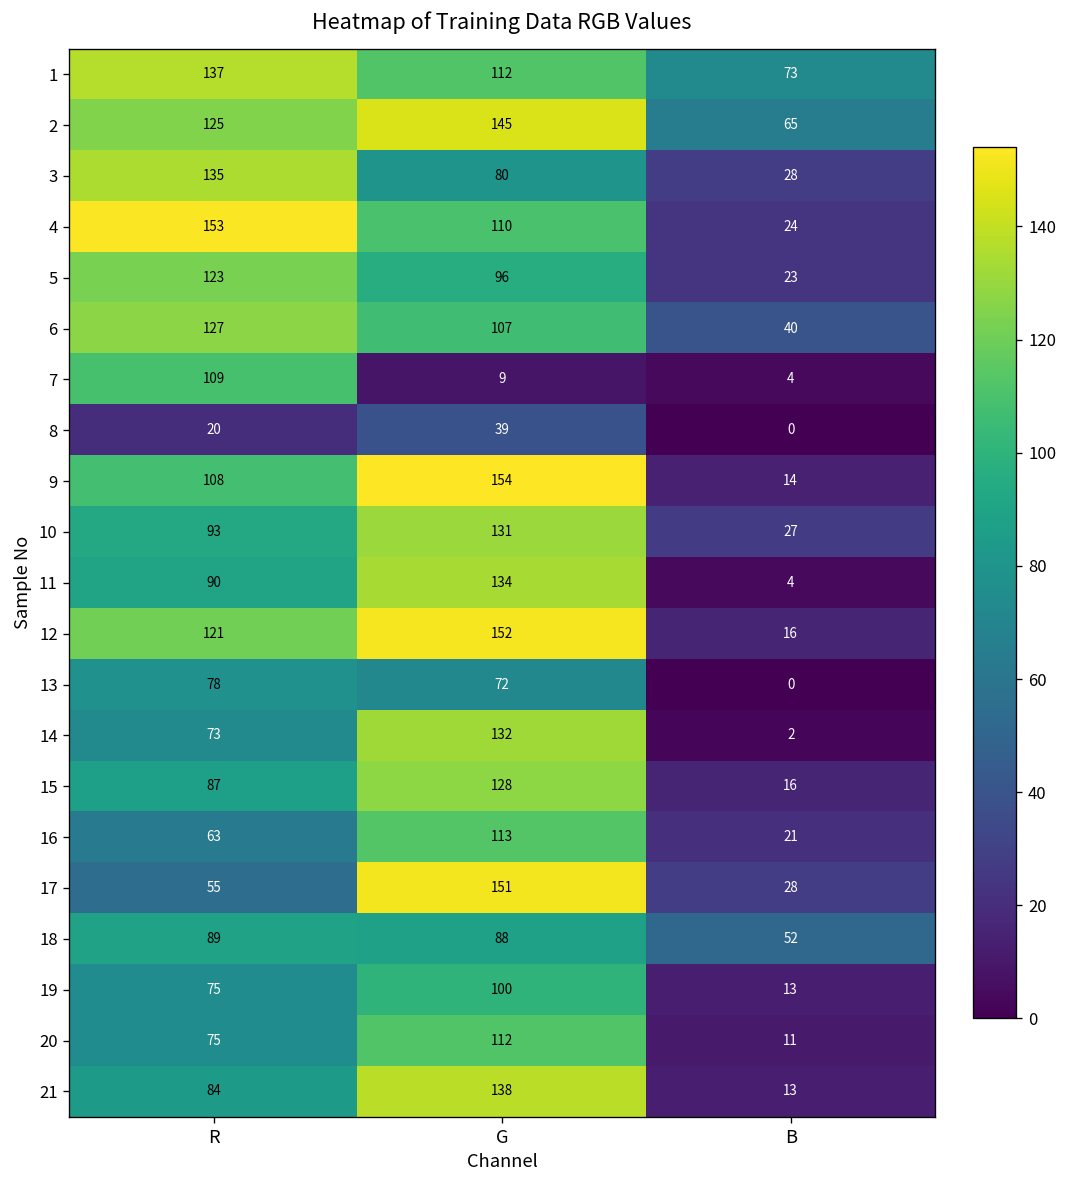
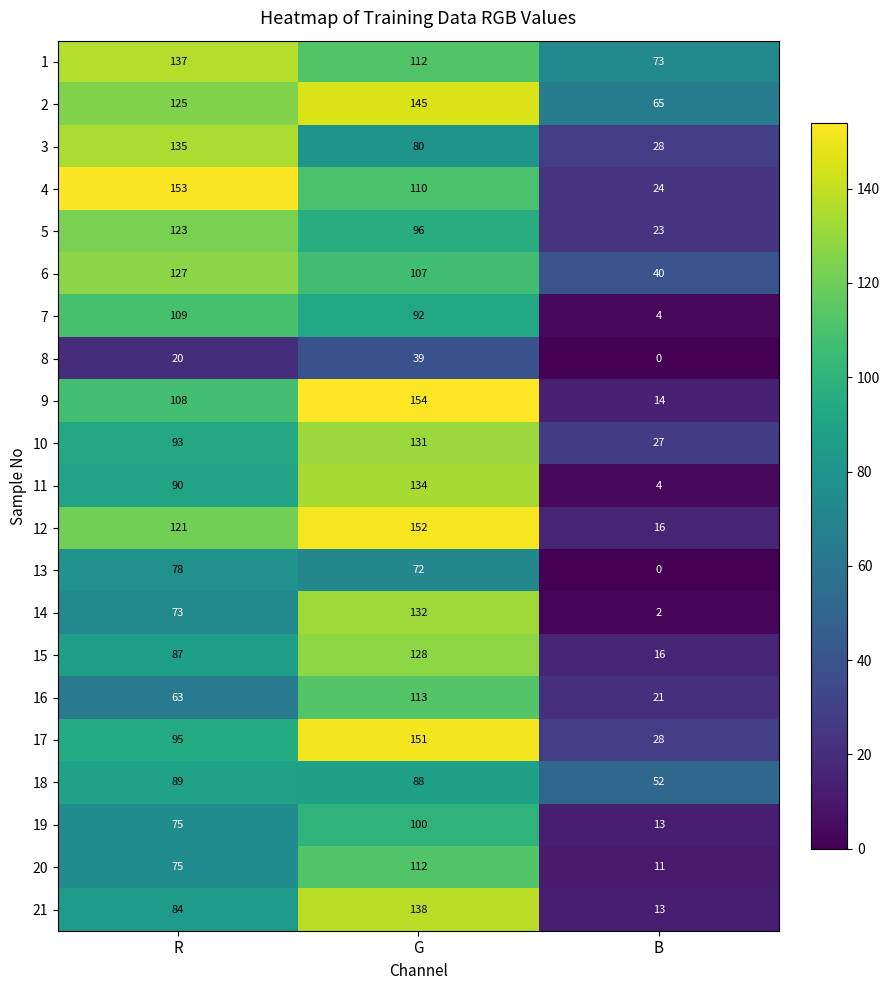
  {
    "1": {
      "R": 137,
      "G": 112,
      "B": 73
    },
    "2": {
      "R": 125,
      "G": 145,
      "B": 65
    },
    "3": {
      "R": 135,
      "G": 80,
      "B": 28
    },
    "4": {
      "R": 153,
      "G": 110,
      "B": 24
    },
    "5": {
      "R": 123,
      "G": 96,
      "B": 23
    },
    "6": {
      "R": 127,
      "G": 107,
      "B": 40
    },
    "7": {
      "R": 109,
-     "G": 9,
+     "G": 92,
      "B": 4
    },
    "8": {
      "R": 20,
      "G": 39,
      "B": 0
    },
    "9": {
      "R": 108,
      "G": 154,
      "B": 14
    },
    "10": {
      "R": 93,
      "G": 131,
      "B": 27
    },
    "11": {
      "R": 90,
      "G": 134,
      "B": 4
    },
    "12": {
      "R": 121,
      "G": 152,
      "B": 16
    },
    "13": {
      "R": 78,
      "G": 72,
      "B": 0
    },
    "14": {
      "R": 73,
      "G": 132,
      "B": 2
    },
    "15": {
      "R": 87,
      "G": 128,
      "B": 16
    },
    "16": {
      "R": 63,
      "G": 113,
      "B": 21
    },
    "17": {
-     "R": 55,
+     "R": 95,
      "G": 151,
      "B": 28
    },
    "18": {
      "R": 89,
      "G": 88,
      "B": 52
    },
    "19": {
      "R": 75,
      "G": 100,
      "B": 13
    },
    "20": {
      "R": 75,
      "G": 112,
      "B": 11
    },
    "21": {
      "R": 84,
      "G": 138,
      "B": 13
    }
  }
